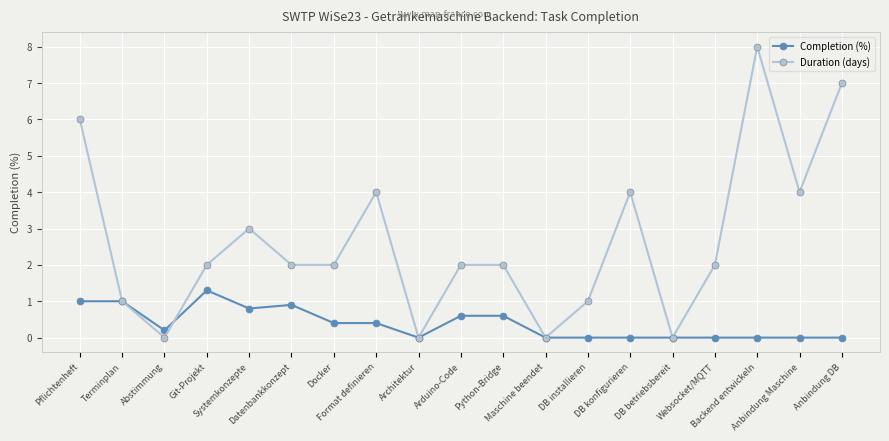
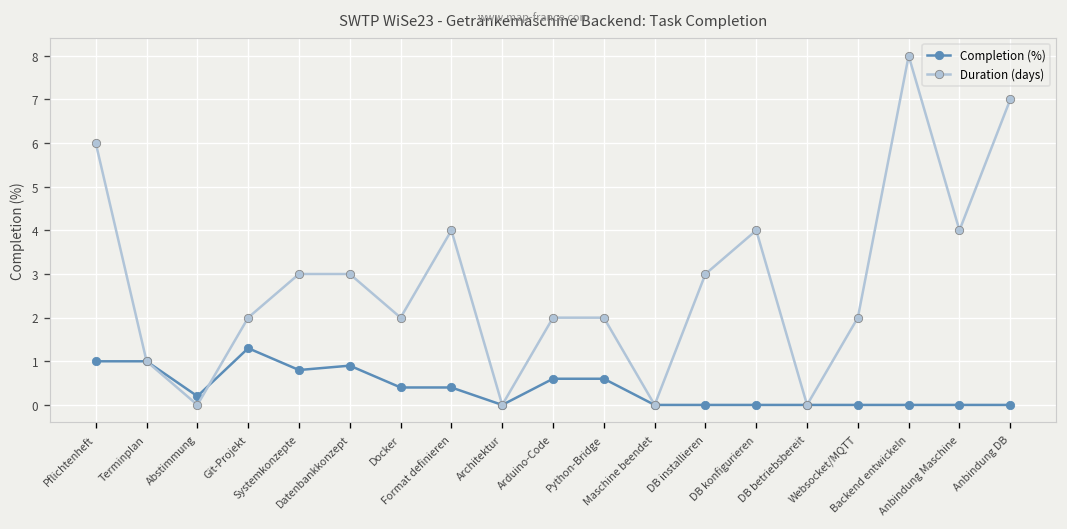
  {
    "Completion (%)": {
      "Pflichtenheft": 1,
      "Abstimmung": 0.2,
      "Git-Projekt": 1.3,
      "Systemkonzepte": 0.8,
      "Datenbankkonzept": 0.9,
      "Docker": 0.4,
      "Format definieren": 0.4,
      "Arduino-Code": 0.6,
      "Python-Bridge": 0.6,
      "DB installieren": 0,
      "DB konfigurieren": 0,
      "Websocket/MQTT": 0,
      "Backend entwickeln": 0,
      "Anbindung Maschine": 0,
      "Anbindung DB": 0
    },
    "Duration (days)": {
      "Pflichtenheft": 6,
      "Abstimmung": 0,
      "Git-Projekt": 2,
      "Systemkonzepte": 3,
-     "Datenbankkonzept": 2,
+     "Datenbankkonzept": 3,
      "Docker": 2,
      "Format definieren": 4,
      "Arduino-Code": 2,
      "Python-Bridge": 2,
-     "DB installieren": 1,
+     "DB installieren": 3,
      "DB konfigurieren": 4,
      "Websocket/MQTT": 2,
      "Backend entwickeln": 8,
      "Anbindung Maschine": 4,
      "Anbindung DB": 7
    }
  }
